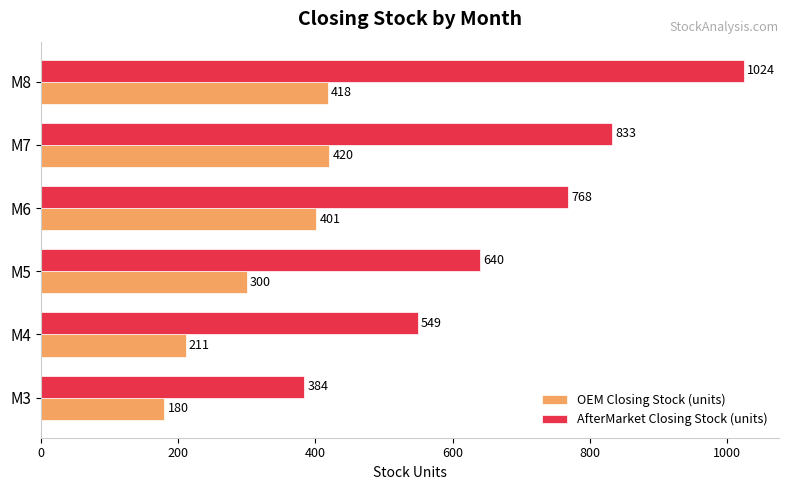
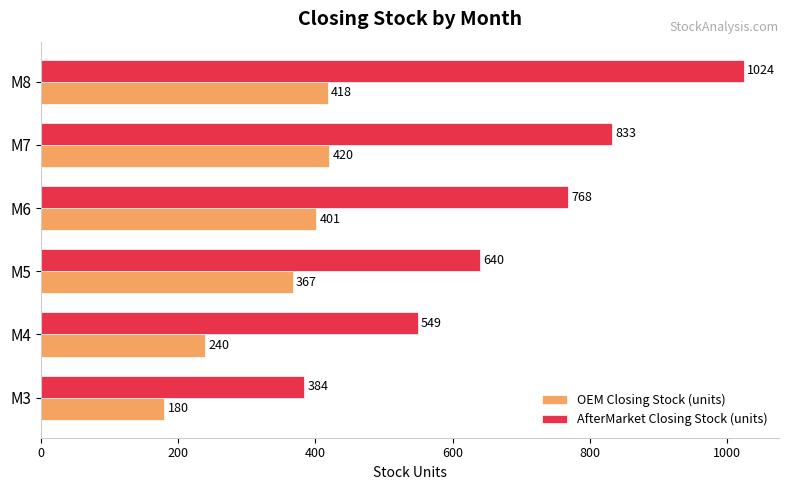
  {
    "OEM Closing Stock (units)": {
      "M8": 418,
      "M7": 420,
      "M6": 401,
-     "M5": 300,
-     "M4": 211,
+     "M5": 367,
+     "M4": 240,
      "M3": 180
    },
    "AfterMarket Closing Stock (units)": {
      "M8": 1024,
      "M7": 833,
      "M6": 768,
      "M5": 640,
      "M4": 549,
      "M3": 384
    }
  }
